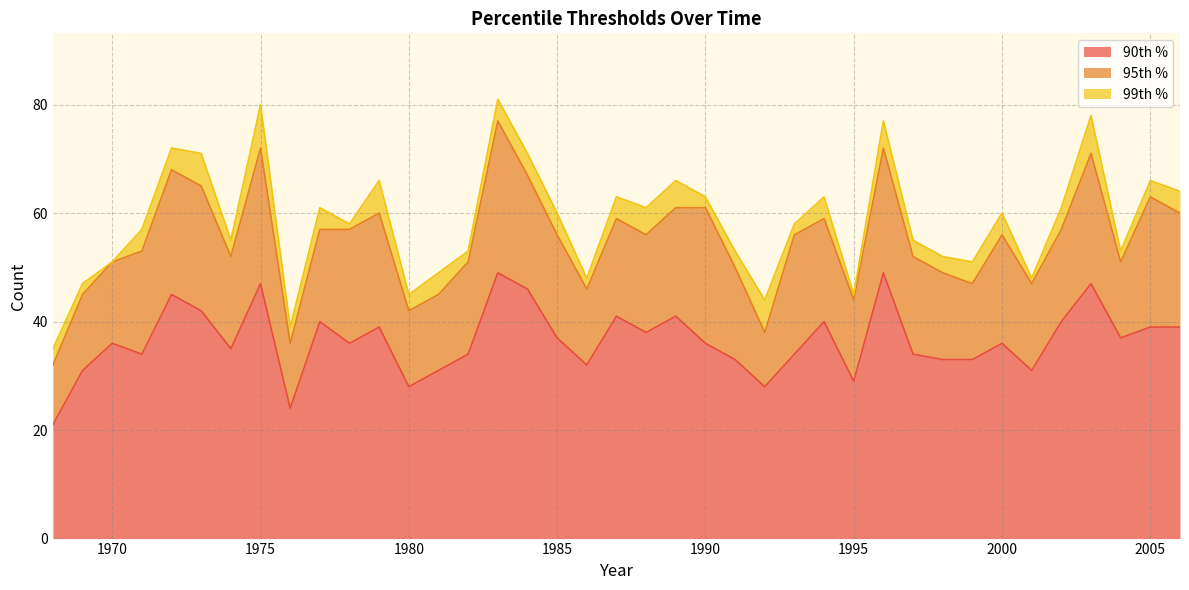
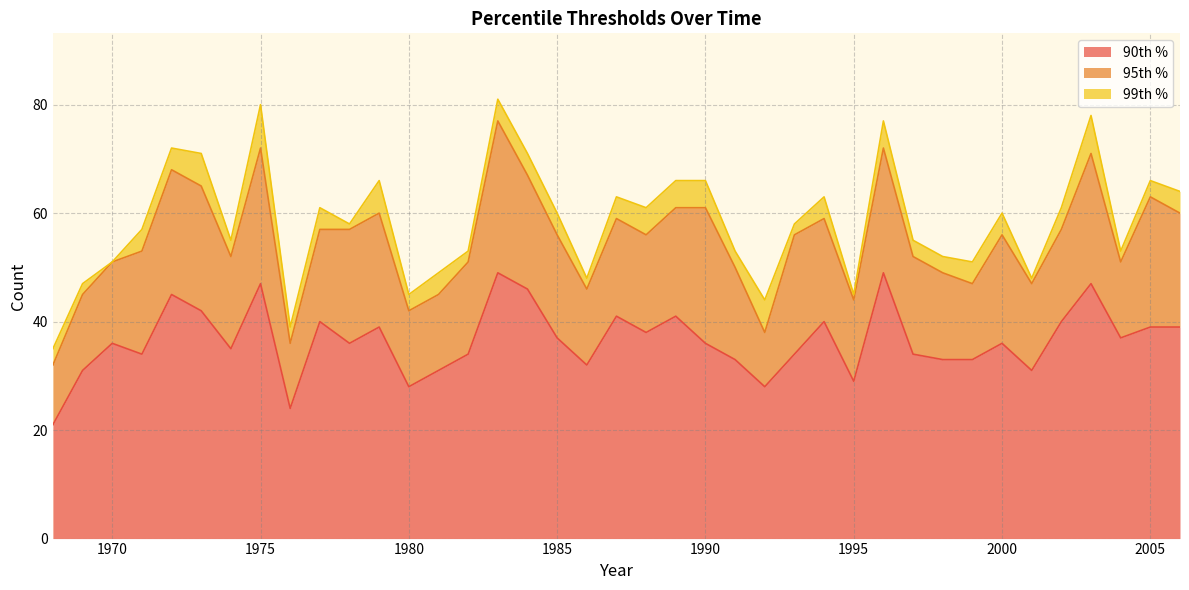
  {
    "99th %": {
      "1975": 8,
      "1980": 3,
      "1985": 4,
-     "1990": 2,
+     "1990": 5,
      "1995": 1,
      "2000": 4,
      "2005": 3
    }
  }
